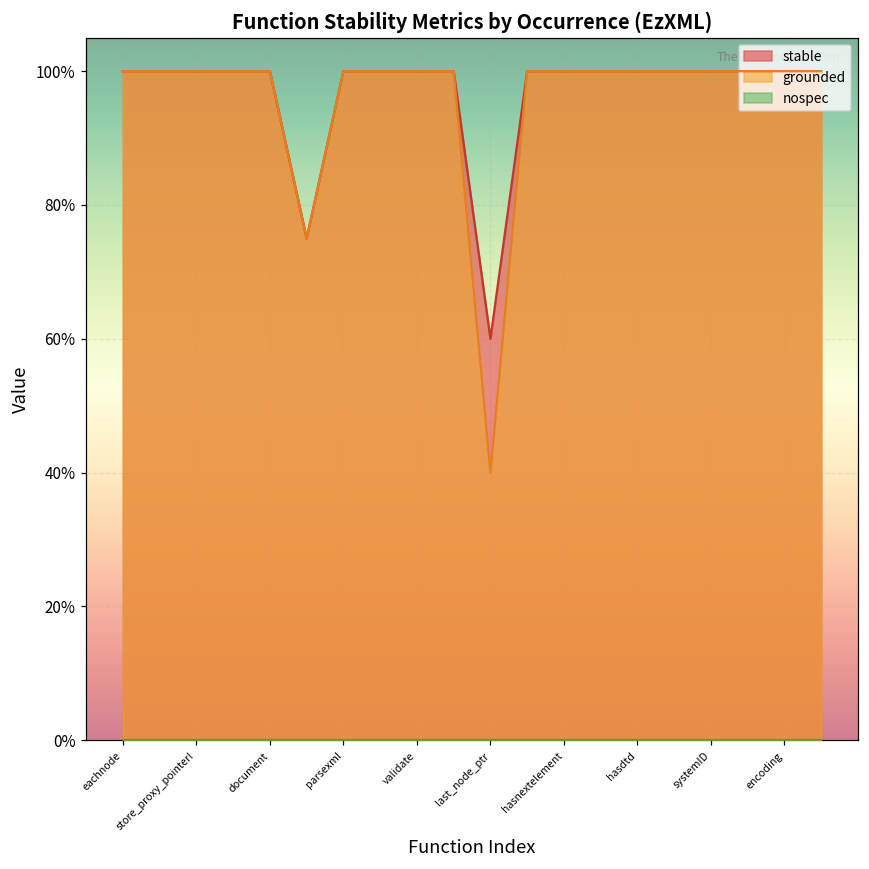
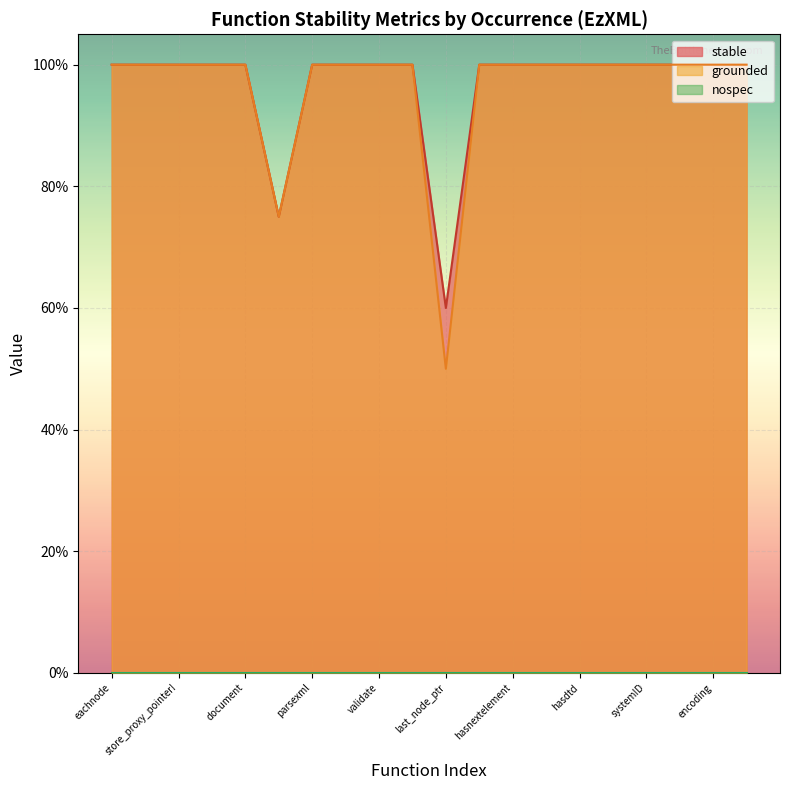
  {
    "stable": {
      "last_node_ptr": "60%"
    },
    "grounded": {
-     "last_node_ptr": "40%"
+     "last_node_ptr": "50%"
    },
    "nospec": {
      "eachnode": "0%",
      "store_proxy_pointer!": "0%",
      "document": "0%",
      "parsexml": "0%",
      "validate": "0%",
      "last_node_ptr": "0%",
      "hasnextelement": "0%",
      "hasdtd": "0%",
      "systemID": "0%",
      "encoding": "0%"
    }
  }
